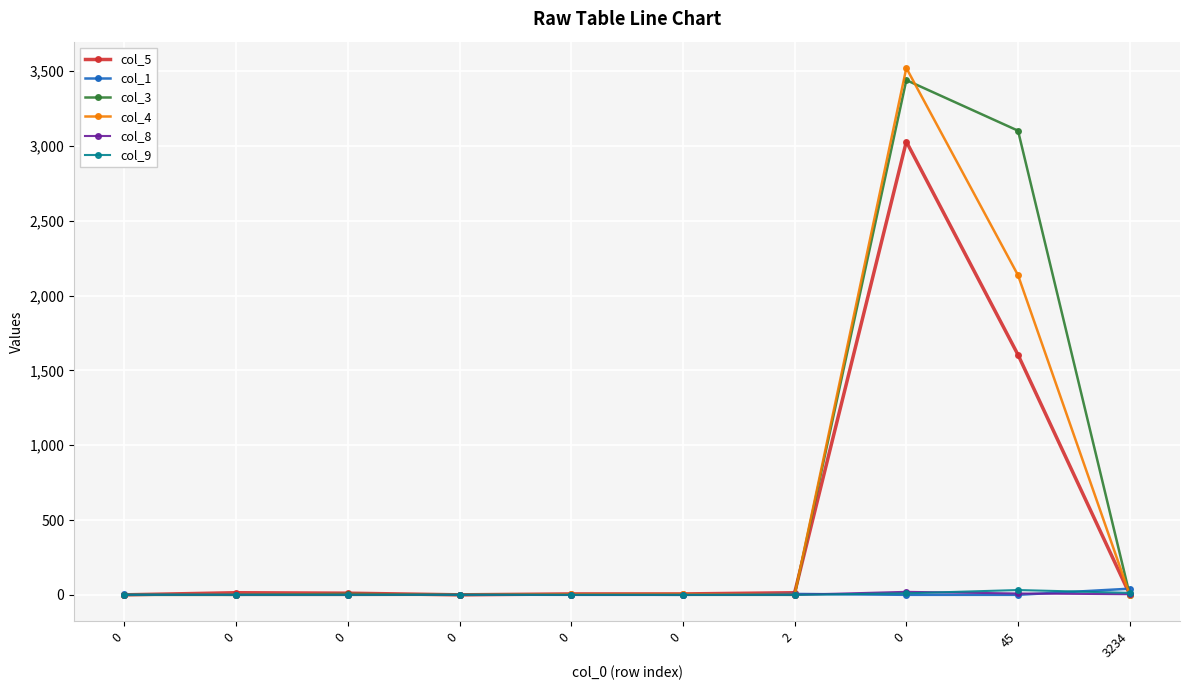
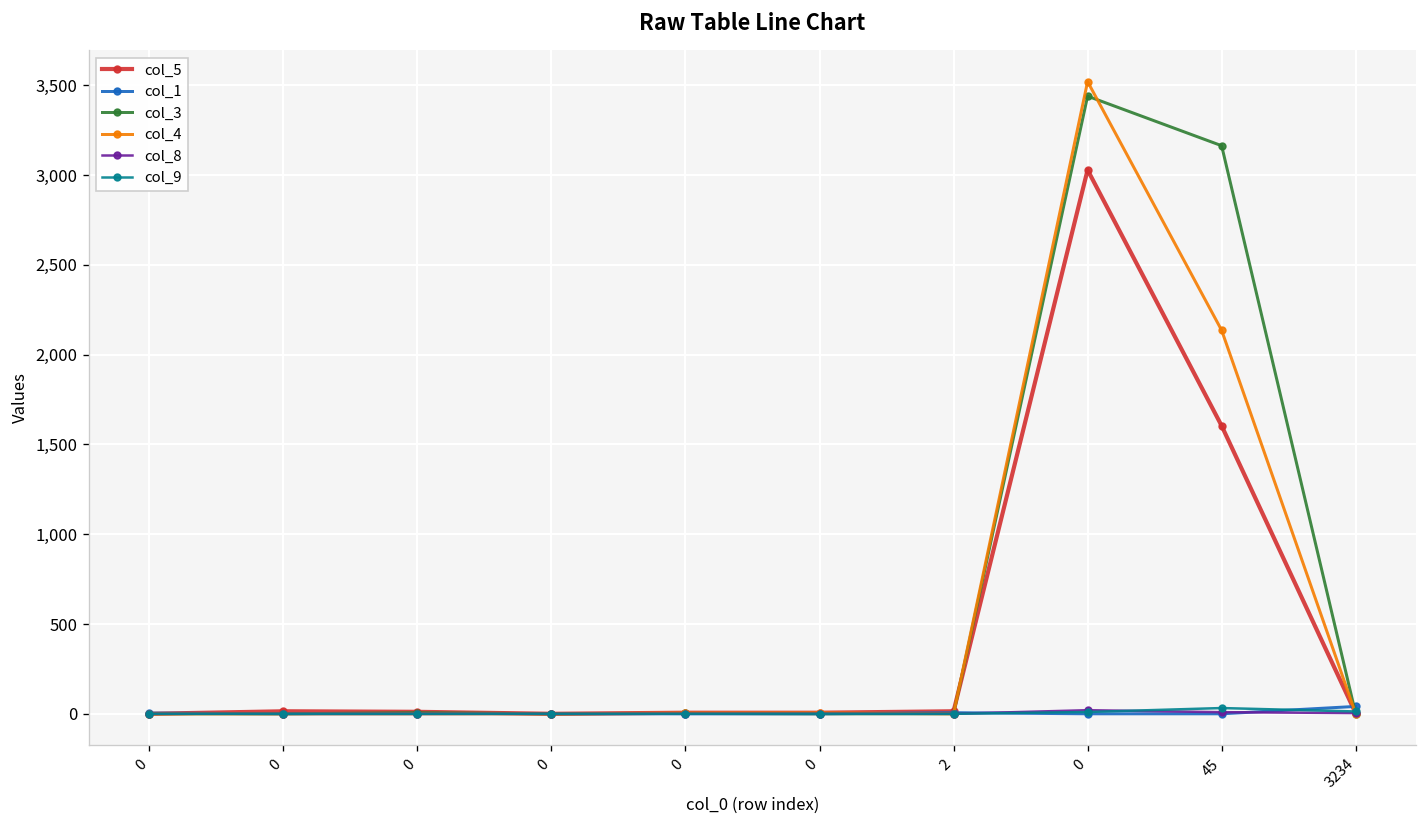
  {
    "col_5": {
      "45": "1,600"
    },
    "col_1": {
      "3234": "40"
    },
    "col_3": {
-     "45": "3,100"
+     "45": "3,160"
    },
    "col_4": {
      "45": "2,140"
    },
    "col_9": {
      "45": "30"
    }
  }
